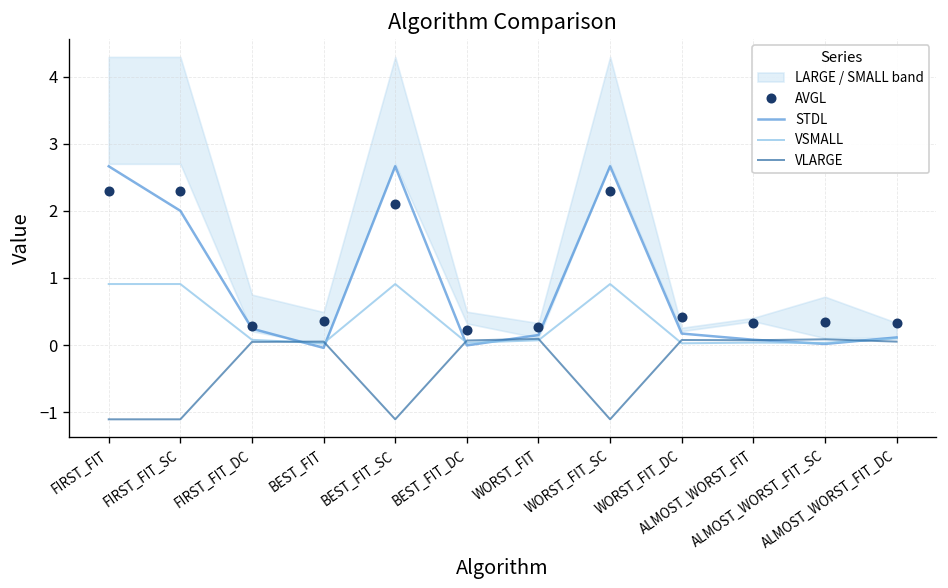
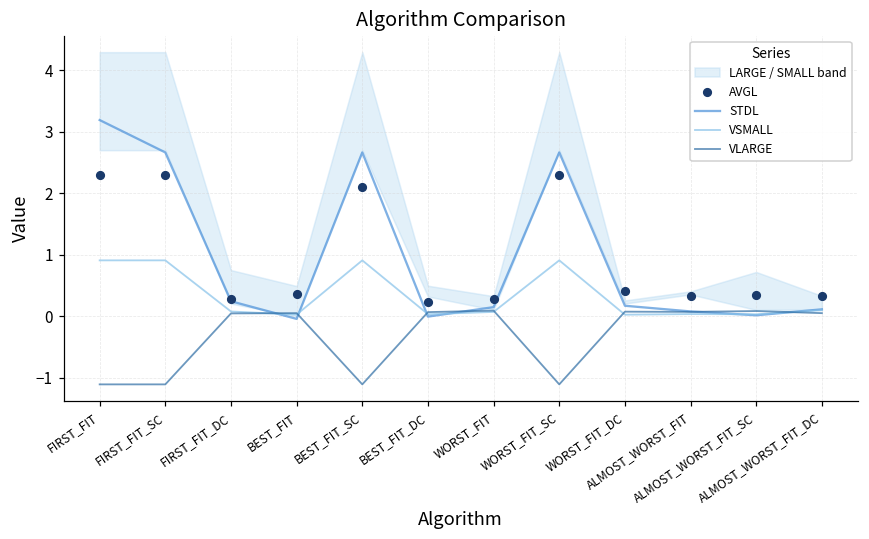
  {
    "AVGL": {
      "FIRST_FIT": 2.3,
      "FIRST_FIT_SC": 2.3,
      "BEST_FIT": 0.4,
      "BEST_FIT_SC": 2.1,
      "BEST_FIT_DC": 0.2,
      "WORST_FIT": 0.3,
      "WORST_FIT_SC": 2.3,
      "WORST_FIT_DC": 0.4,
      "ALMOST_WORST_FIT": 0.3,
      "ALMOST_WORST_FIT_SC": 0.3
    },
    "STDL": {
-     "FIRST_FIT": 2.7,
-     "FIRST_FIT_SC": 2.0,
+     "FIRST_FIT": 3.2,
+     "FIRST_FIT_SC": 2.7,
      "BEST_FIT": 0.0,
      "BEST_FIT_SC": 2.7,
      "WORST_FIT": 0.1,
      "WORST_FIT_SC": 2.7,
      "WORST_FIT_DC": 0.2
    },
    "VLARGE": {
      "FIRST_FIT": -1.1,
      "FIRST_FIT_SC": -1.1,
      "BEST_FIT_SC": -1.1,
      "WORST_FIT_SC": -1.1,
      "WORST_FIT_DC": 0.1,
      "ALMOST_WORST_FIT_SC": 0.1,
      "ALMOST_WORST_FIT_DC": 0.1
    }
  }
